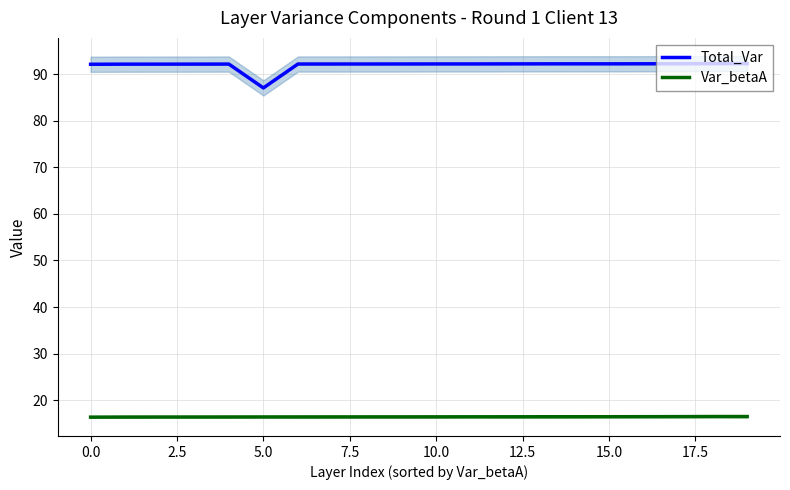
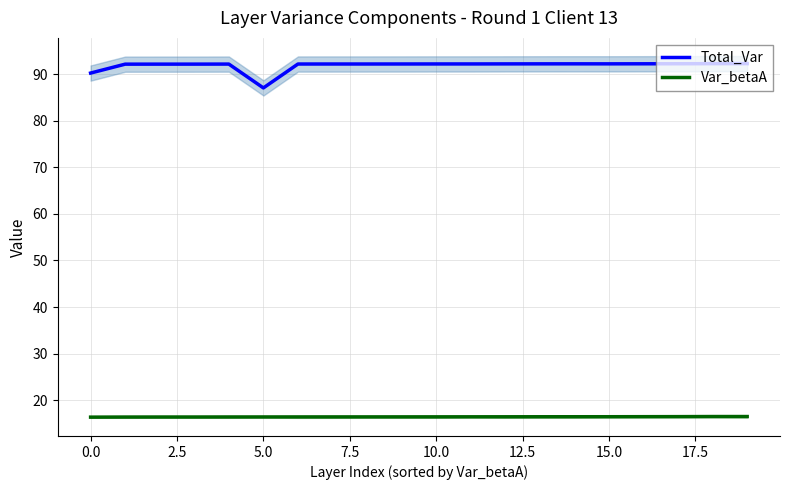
  {
    "Total_Var": {
-     "0.0": 92,
+     "0.0": 90,
      "5.0": 87,
      "10.0": 92,
      "15.0": 92
    }
  }
